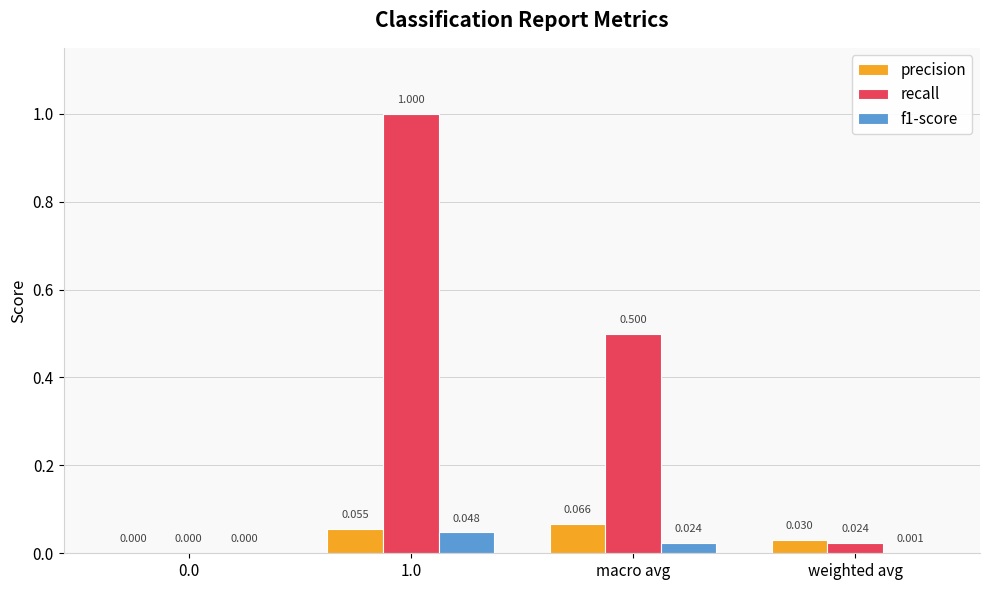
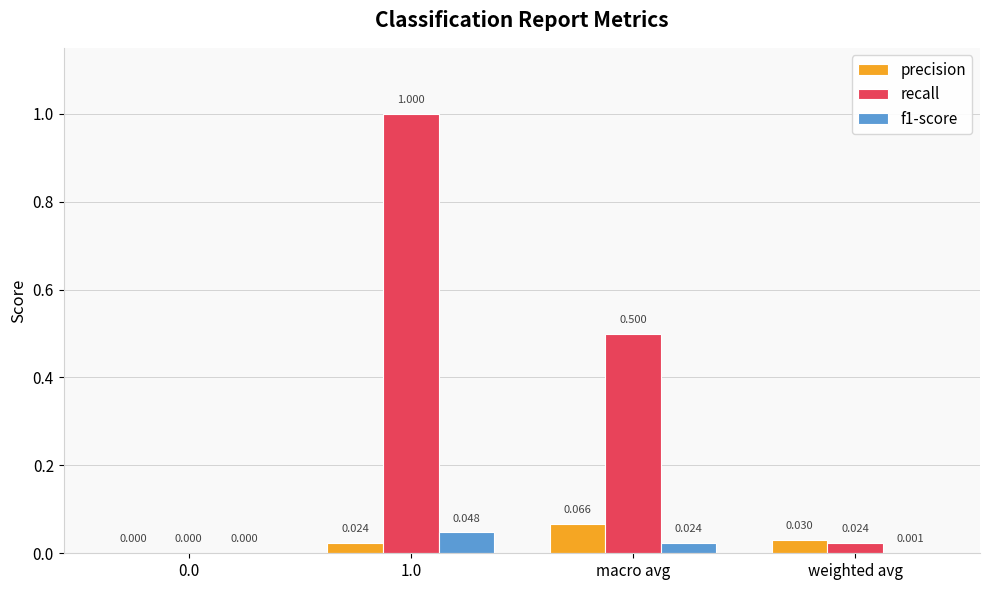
  {
    "precision": {
      "0.0": 0.000,
-     "1.0": 0.055,
+     "1.0": 0.024,
      "macro avg": 0.066,
      "weighted avg": 0.030
    },
    "recall": {
      "0.0": 0.000,
      "1.0": 1.000,
      "macro avg": 0.500,
      "weighted avg": 0.024
    },
    "f1-score": {
      "0.0": 0.000,
      "1.0": 0.048,
      "macro avg": 0.024,
      "weighted avg": 0.001
    }
  }
